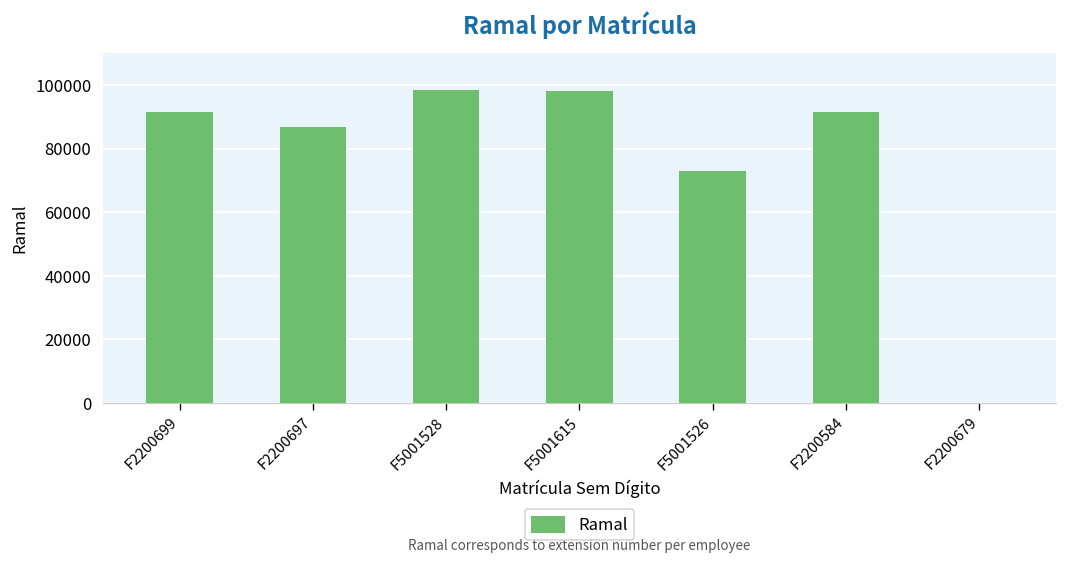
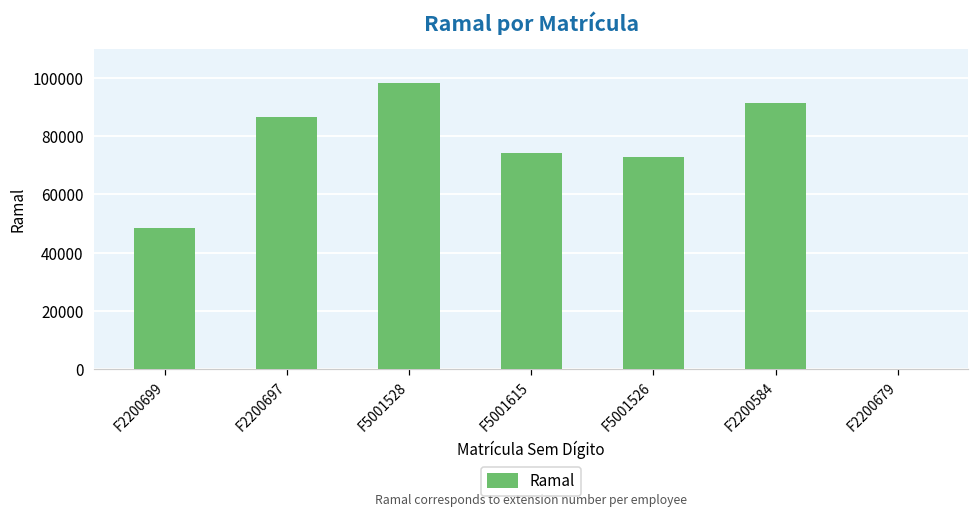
  {
-   "F2200699": 91000,
+   "F2200699": 49000,
    "F2200697": 87000,
    "F5001528": 98000,
-   "F5001615": 98000,
+   "F5001615": 74000,
    "F5001526": 73000,
    "F2200584": 91000,
    "F2200679": 0
  }
